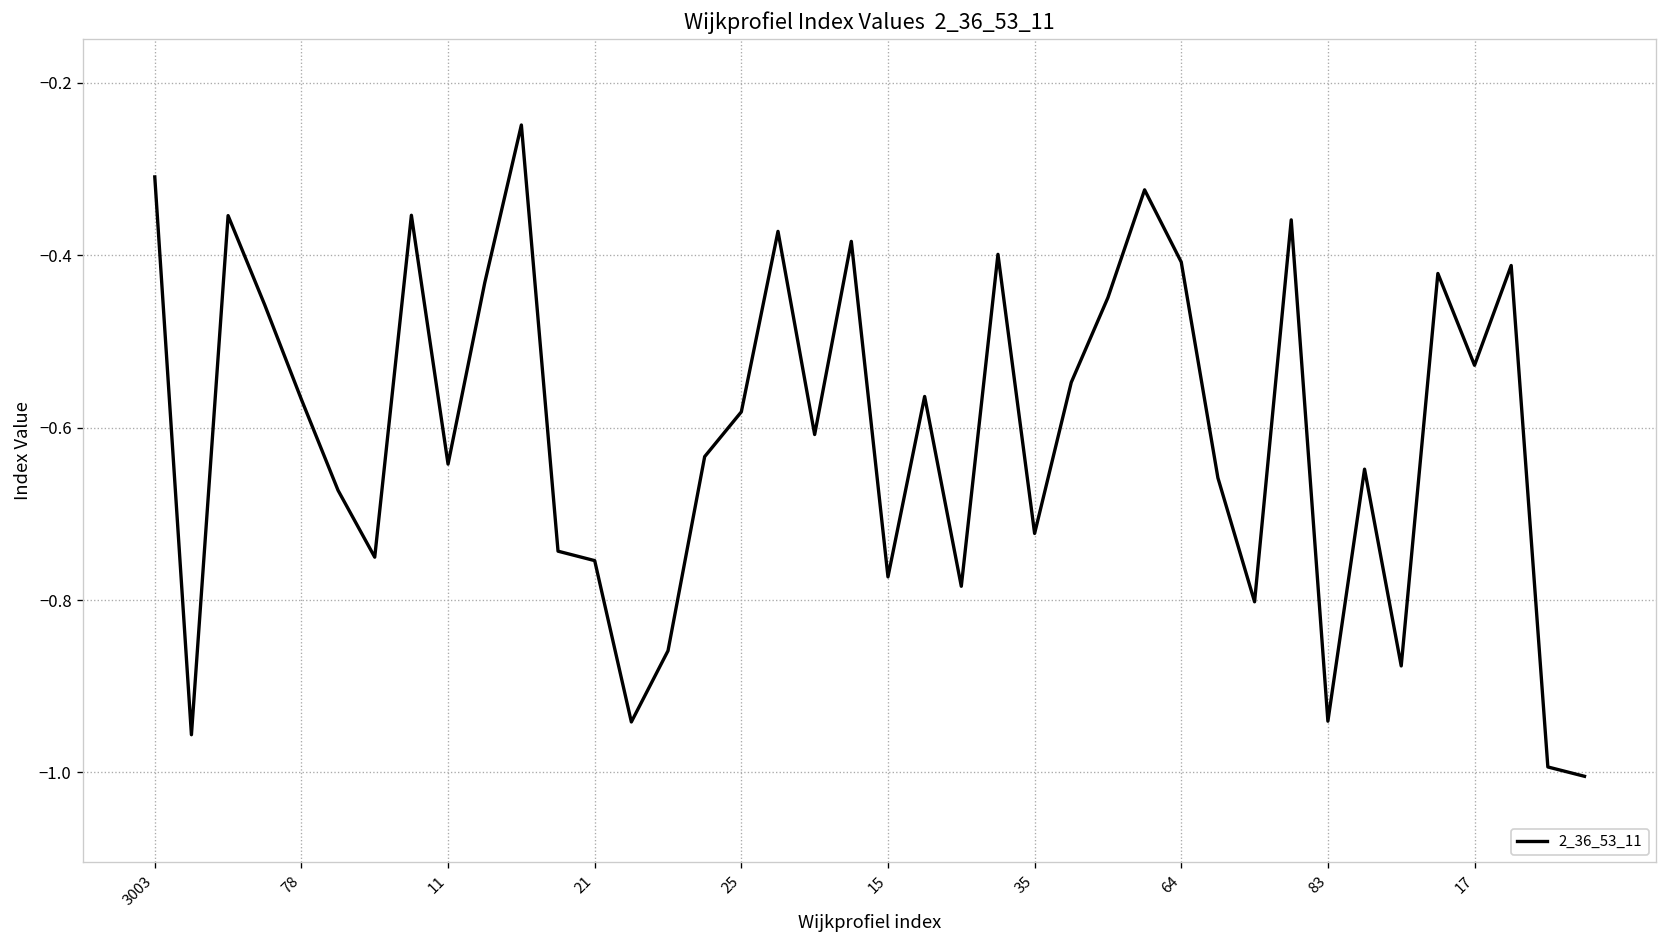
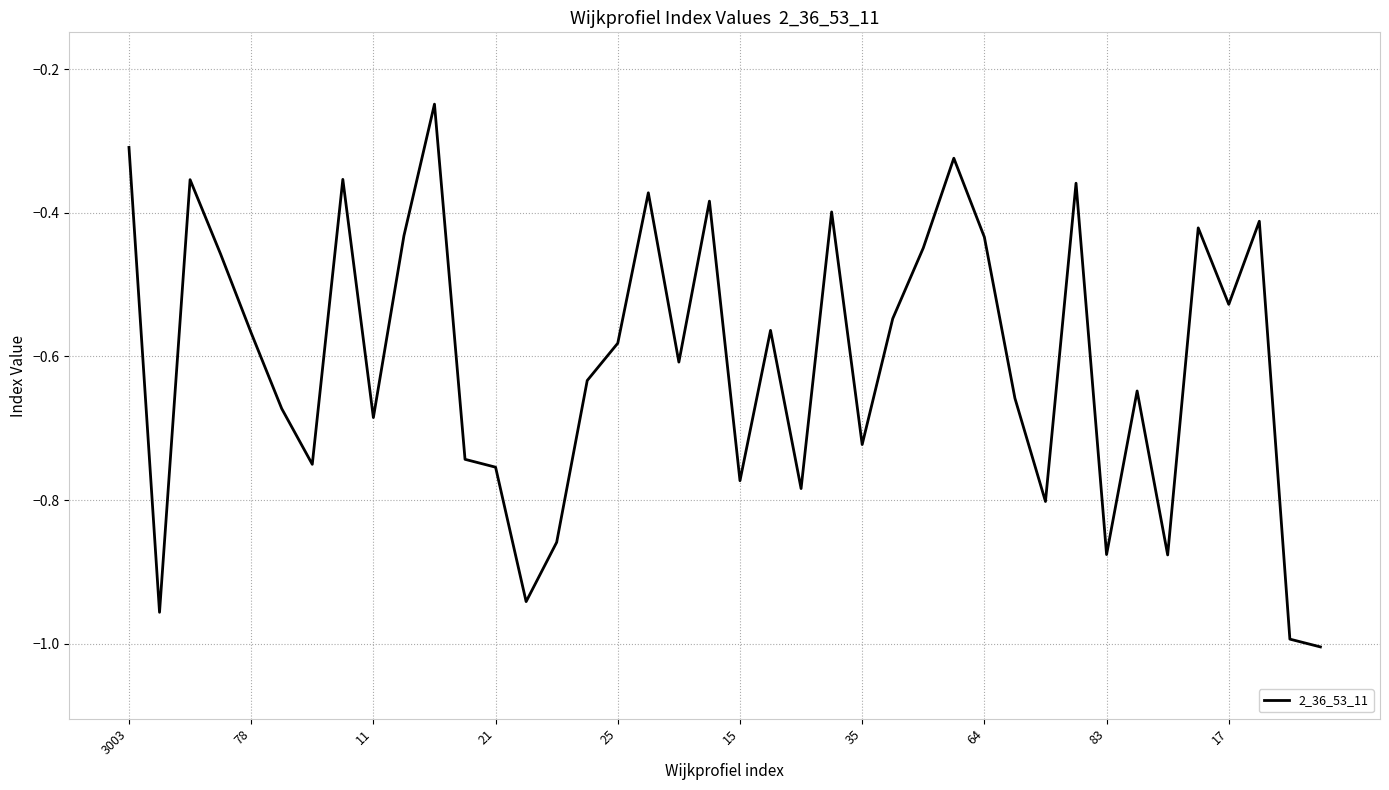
  {
    "3003": -0.31,
    "78": -0.57,
-   "11": -0.64,
+   "11": -0.69,
    "21": -0.75,
    "25": -0.58,
    "15": -0.77,
    "35": -0.72,
-   "64": -0.41,
-   "83": -0.94,
+   "64": -0.43,
+   "83": -0.88,
    "17": -0.53
  }
